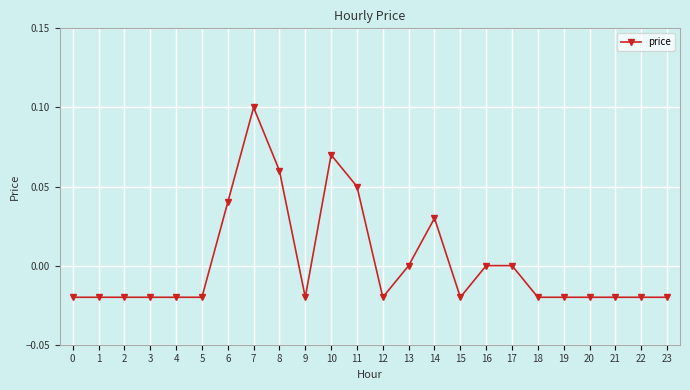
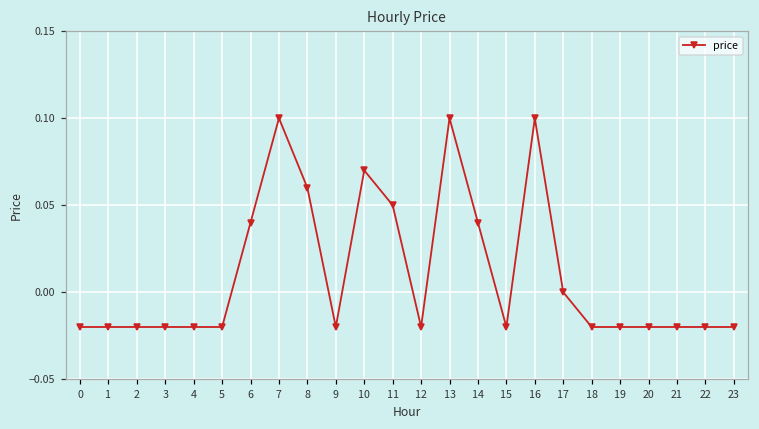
  {
    "0": -0.02,
    "1": -0.02,
    "2": -0.02,
    "3": -0.02,
    "4": -0.02,
    "5": -0.02,
    "6": 0.04,
    "7": 0.10,
    "8": 0.06,
    "9": -0.02,
    "10": 0.07,
    "11": 0.05,
    "12": -0.02,
-   "13": 0.0,
-   "14": 0.03,
+   "13": 0.1,
+   "14": 0.04,
    "15": -0.02,
-   "16": 0.0,
+   "16": 0.1,
    "17": 0.00,
    "18": -0.02,
    "19": -0.02,
    "20": -0.02,
    "21": -0.02,
    "22": -0.02,
    "23": -0.02
  }
